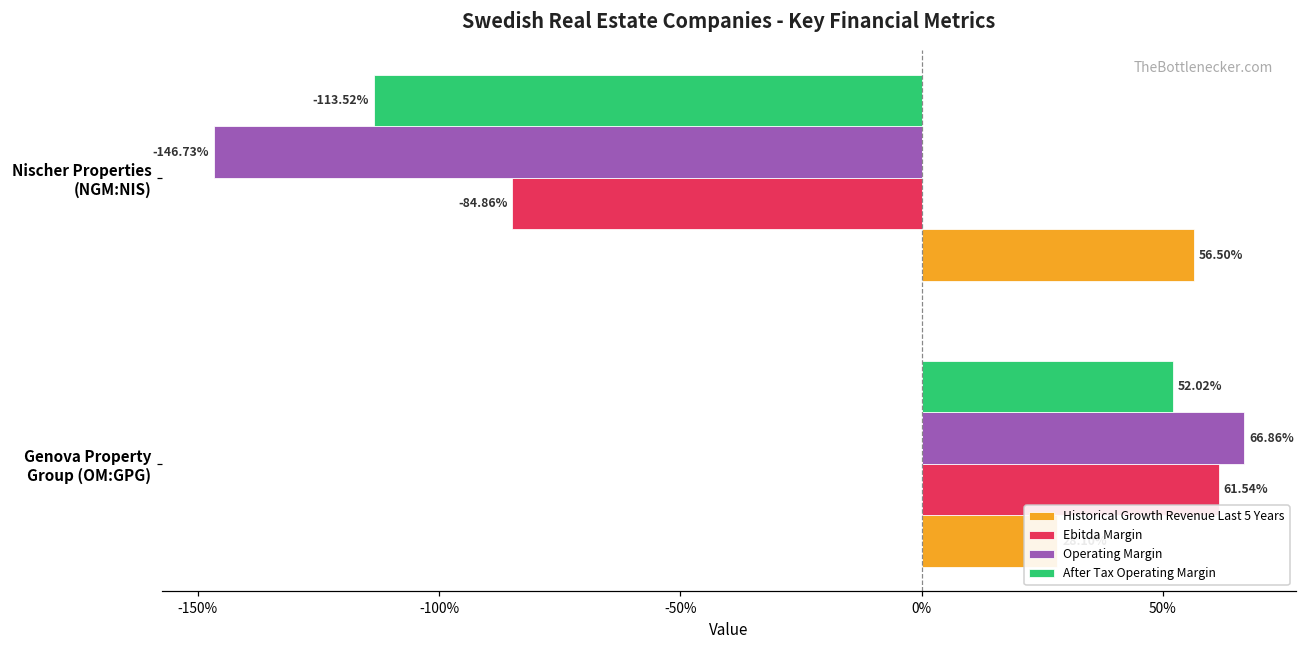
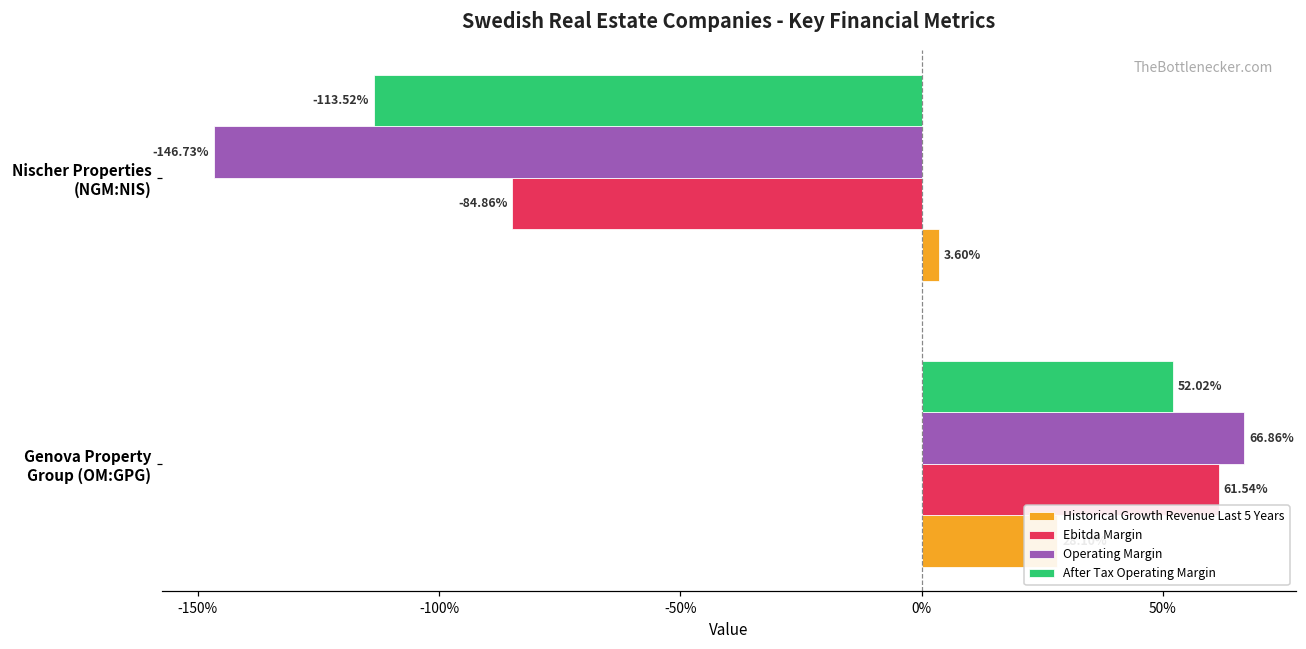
  {
    "Historical Growth Revenue Last 5 Years": {
-     "Nischer Properties (NGM:NIS)": "56.50%"
+     "Nischer Properties (NGM:NIS)": "3.60%"
    },
    "Ebitda Margin": {
      "Nischer Properties (NGM:NIS)": "-84.86%",
      "Genova Property Group (OM:GPG)": "61.54%"
    },
    "Operating Margin": {
      "Nischer Properties (NGM:NIS)": "-146.73%",
      "Genova Property Group (OM:GPG)": "66.86%"
    },
    "After Tax Operating Margin": {
      "Nischer Properties (NGM:NIS)": "-113.52%",
      "Genova Property Group (OM:GPG)": "52.02%"
    }
  }
